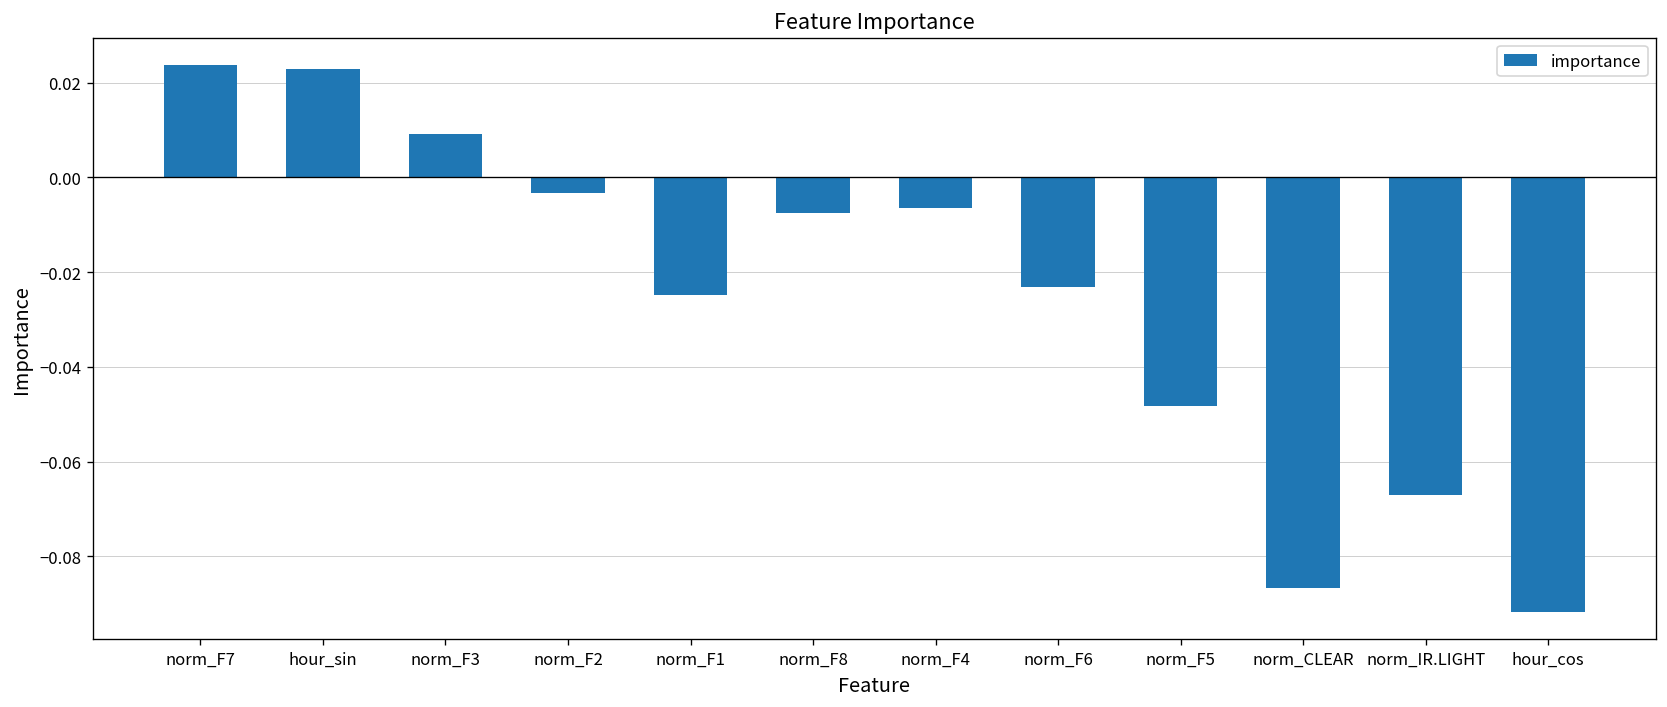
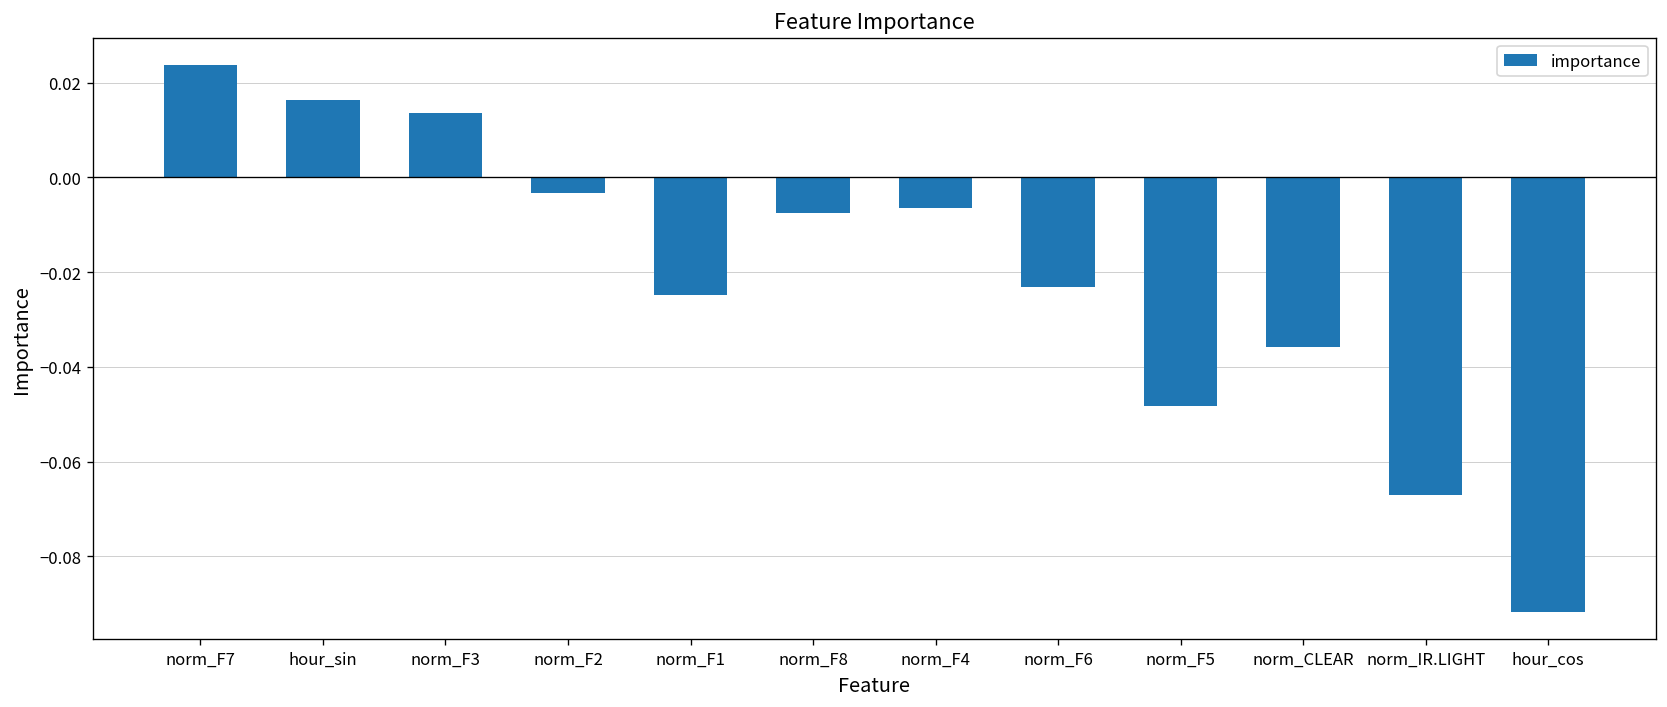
  {
    "norm_F7": 0.024,
-   "hour_sin": 0.023,
-   "norm_F3": 0.009,
+   "hour_sin": 0.016,
+   "norm_F3": 0.014,
    "norm_F2": -0.003,
    "norm_F1": -0.025,
    "norm_F8": -0.007,
    "norm_F4": -0.006,
    "norm_F6": -0.023,
    "norm_F5": -0.048,
-   "norm_CLEAR": -0.087,
+   "norm_CLEAR": -0.036,
    "norm_IR.LIGHT": -0.067,
    "hour_cos": -0.092
  }
